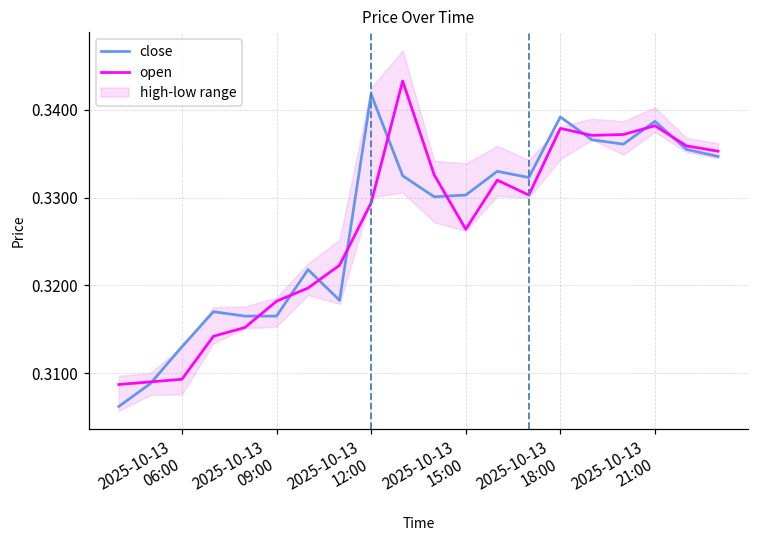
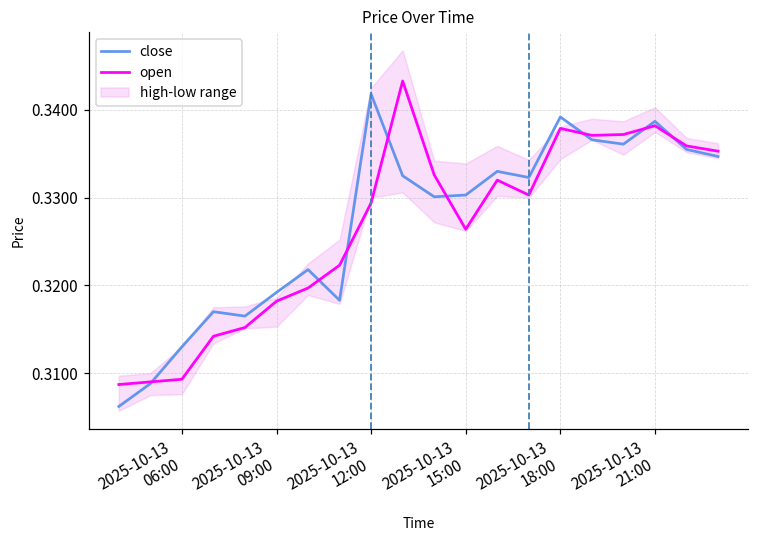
  {
    "close": {
-     "2025-10-13 09:00": 0.317,
+     "2025-10-13 09:00": 0.319,
      "2025-10-13 12:00": 0.342,
      "2025-10-13 15:00": 0.330,
      "2025-10-13 18:00": 0.339,
      "2025-10-13 21:00": 0.339
    },
    "open": {
      "2025-10-13 06:00": 0.309,
      "2025-10-13 09:00": 0.318,
      "2025-10-13 12:00": 0.329,
      "2025-10-13 15:00": 0.326,
      "2025-10-13 21:00": 0.338
    }
  }
